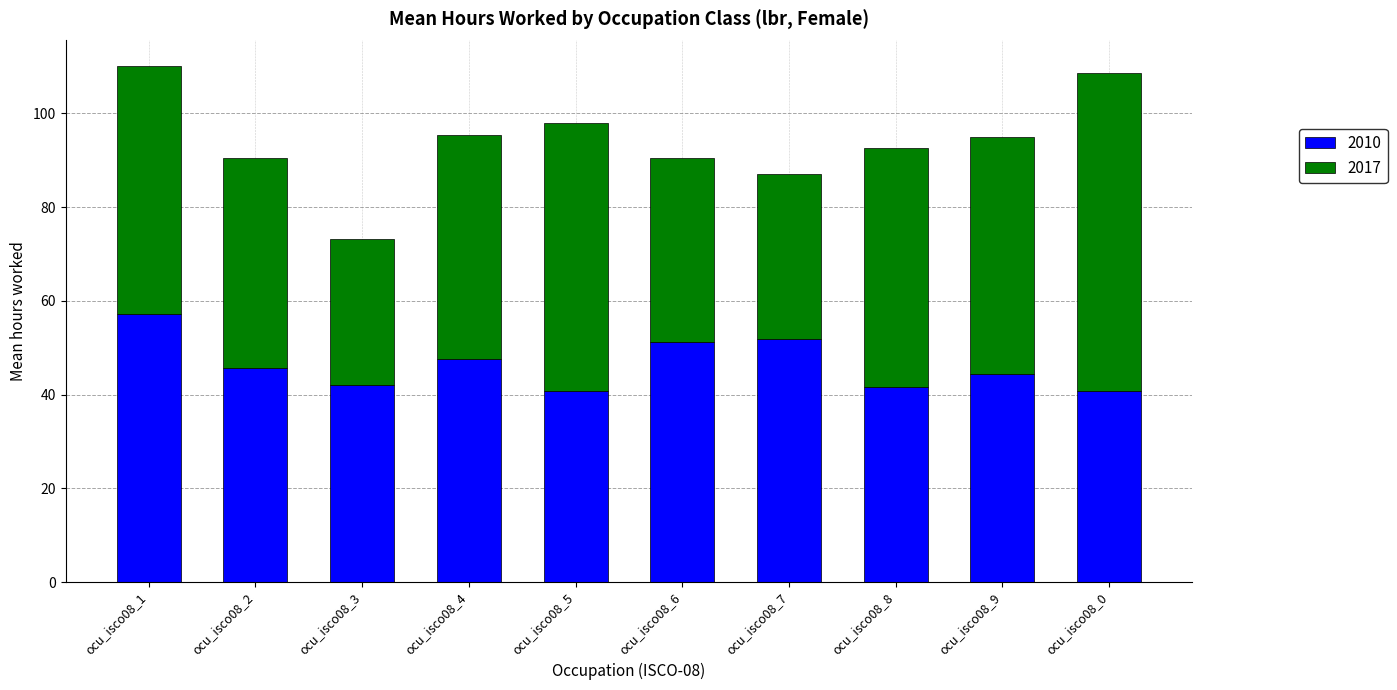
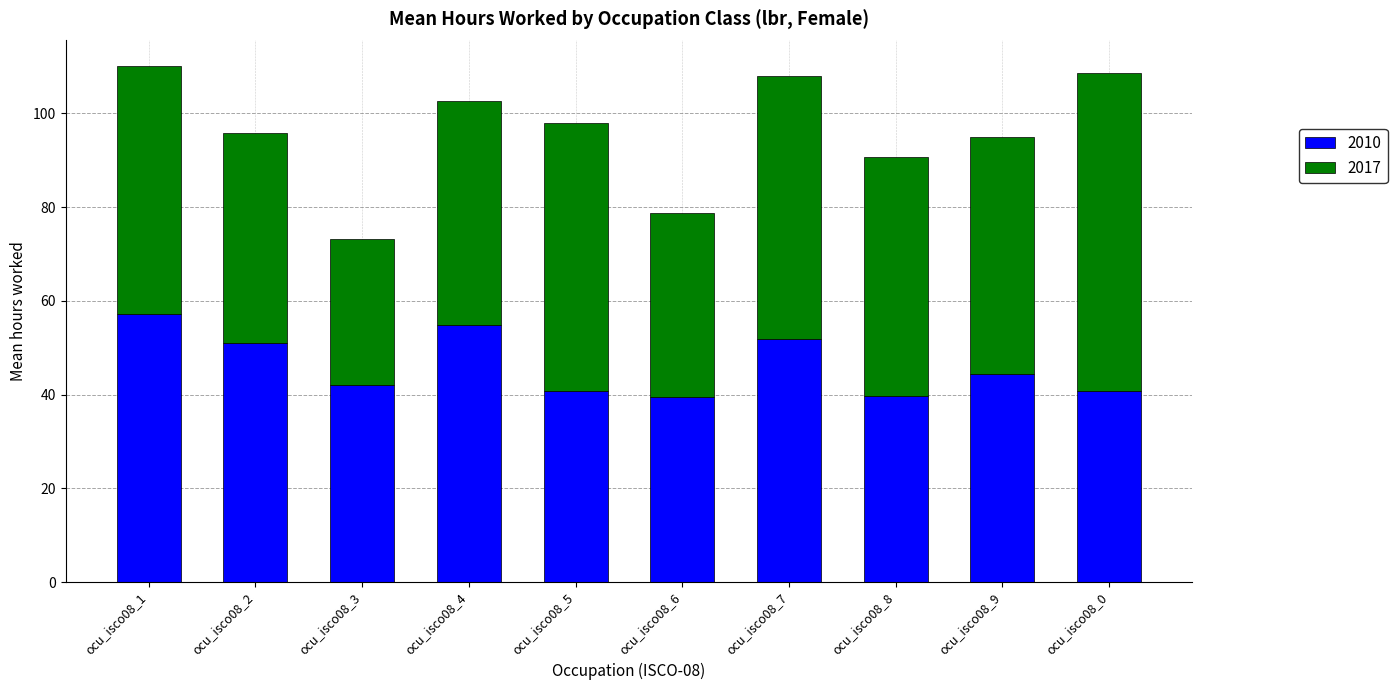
  {
    "2010": {
      "ocu_isco08_1": 57,
-     "ocu_isco08_2": 46,
+     "ocu_isco08_2": 51,
      "ocu_isco08_3": 42,
-     "ocu_isco08_4": 48,
+     "ocu_isco08_4": 55,
      "ocu_isco08_5": 41,
-     "ocu_isco08_6": 51,
+     "ocu_isco08_6": 40,
      "ocu_isco08_7": 52,
-     "ocu_isco08_8": 42,
+     "ocu_isco08_8": 40,
      "ocu_isco08_9": 44,
      "ocu_isco08_0": 41
    },
    "2017": {
      "ocu_isco08_1": 53,
      "ocu_isco08_2": 45,
      "ocu_isco08_3": 31,
      "ocu_isco08_4": 48,
      "ocu_isco08_5": 57,
      "ocu_isco08_6": 39,
-     "ocu_isco08_7": 35,
+     "ocu_isco08_7": 56,
      "ocu_isco08_8": 51,
      "ocu_isco08_9": 50,
      "ocu_isco08_0": 68
    }
  }
